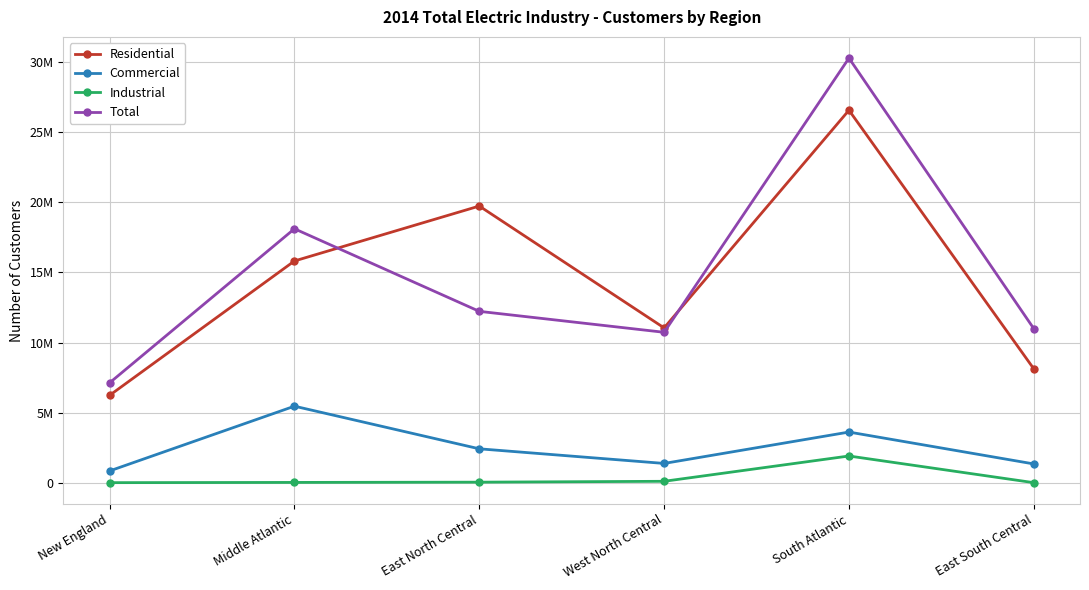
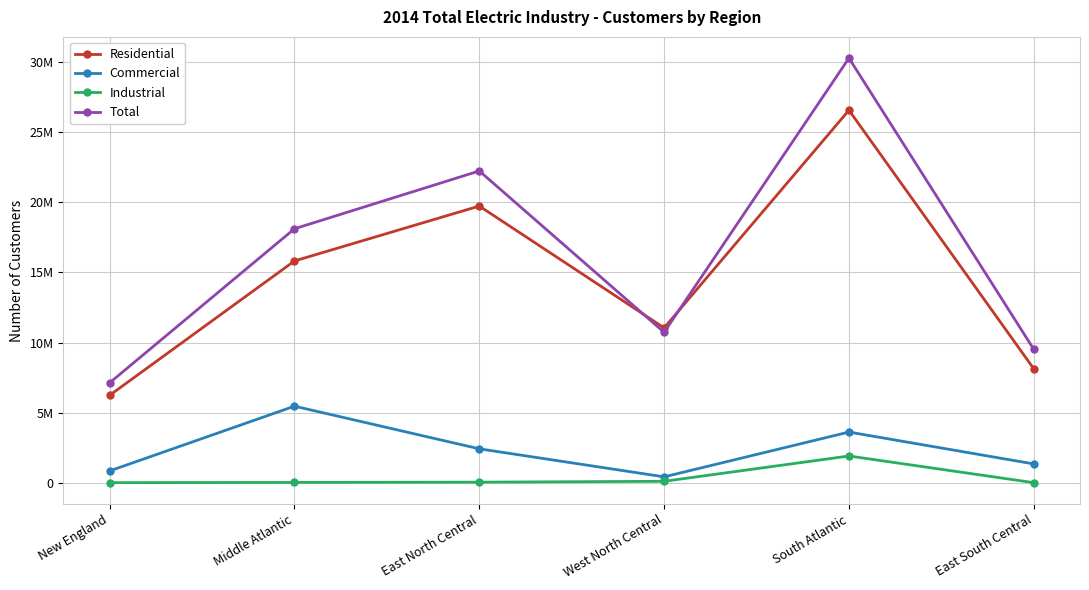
  {
    "Residential": {
      "New England": 6200000,
      "Middle Atlantic": 15800000,
      "East North Central": 19700000,
      "West North Central": 11000000,
      "South Atlantic": 26500000,
      "East South Central": 8100000
    },
    "Commercial": {
      "New England": 900000,
      "Middle Atlantic": 5500000,
      "East North Central": 2400000,
-     "West North Central": 1400000,
+     "West North Central": 400000,
      "South Atlantic": 3600000,
      "East South Central": 1400000
    },
    "Industrial": {
      "New England": 0,
      "Middle Atlantic": 0,
      "East North Central": 100000,
      "West North Central": 100000,
      "South Atlantic": 1900000,
      "East South Central": 0
    },
    "Total": {
      "New England": 7100000,
      "Middle Atlantic": 18100000,
-     "East North Central": 12200000,
+     "East North Central": 22200000,
      "West North Central": 10700000,
      "South Atlantic": 30200000,
-     "East South Central": 11000000
+     "East South Central": 9500000
    }
  }
